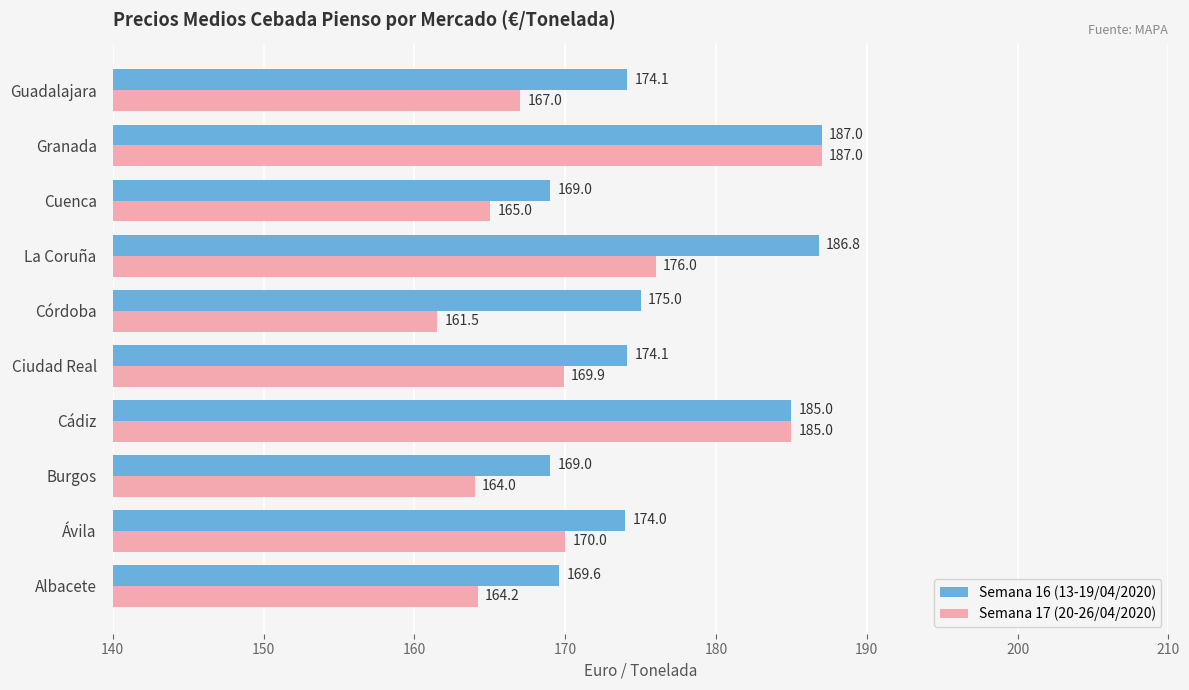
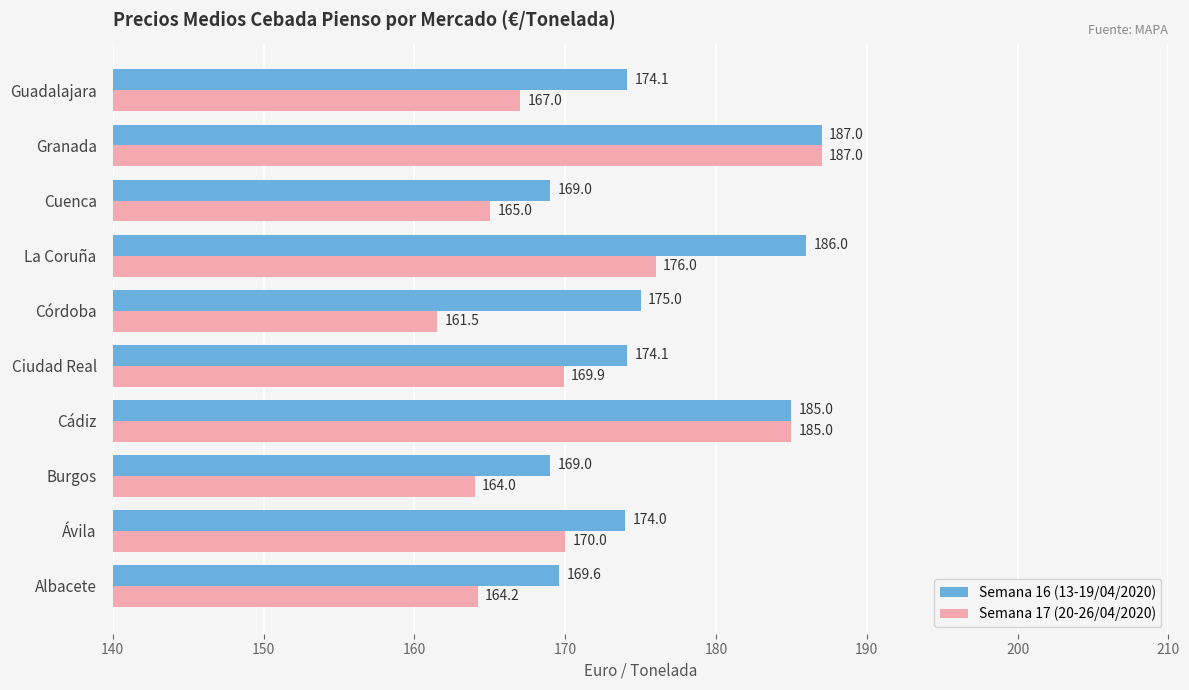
  {
    "Semana 16 (13-19/04/2020)": {
      "Guadalajara": 174.1,
      "Granada": 187.0,
      "Cuenca": 169.0,
-     "La Coruña": 186.8,
+     "La Coruña": 186.0,
      "Córdoba": 175.0,
      "Ciudad Real": 174.1,
      "Cádiz": 185.0,
      "Burgos": 169.0,
      "Ávila": 174.0,
      "Albacete": 169.6
    },
    "Semana 17 (20-26/04/2020)": {
      "Guadalajara": 167.0,
      "Granada": 187.0,
      "Cuenca": 165.0,
      "La Coruña": 176.0,
      "Córdoba": 161.5,
      "Ciudad Real": 169.9,
      "Cádiz": 185.0,
      "Burgos": 164.0,
      "Ávila": 170.0,
      "Albacete": 164.2
    }
  }
